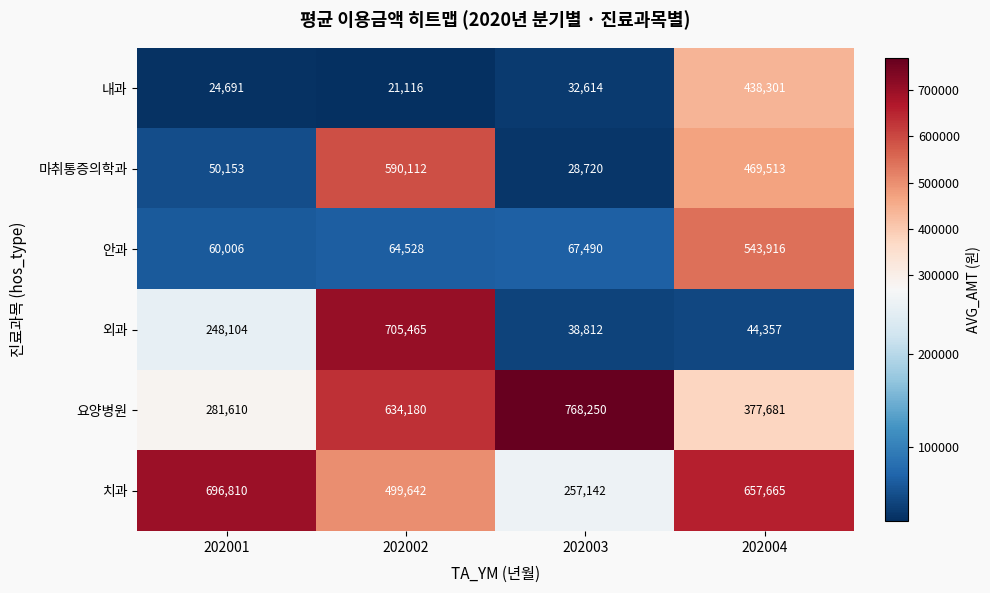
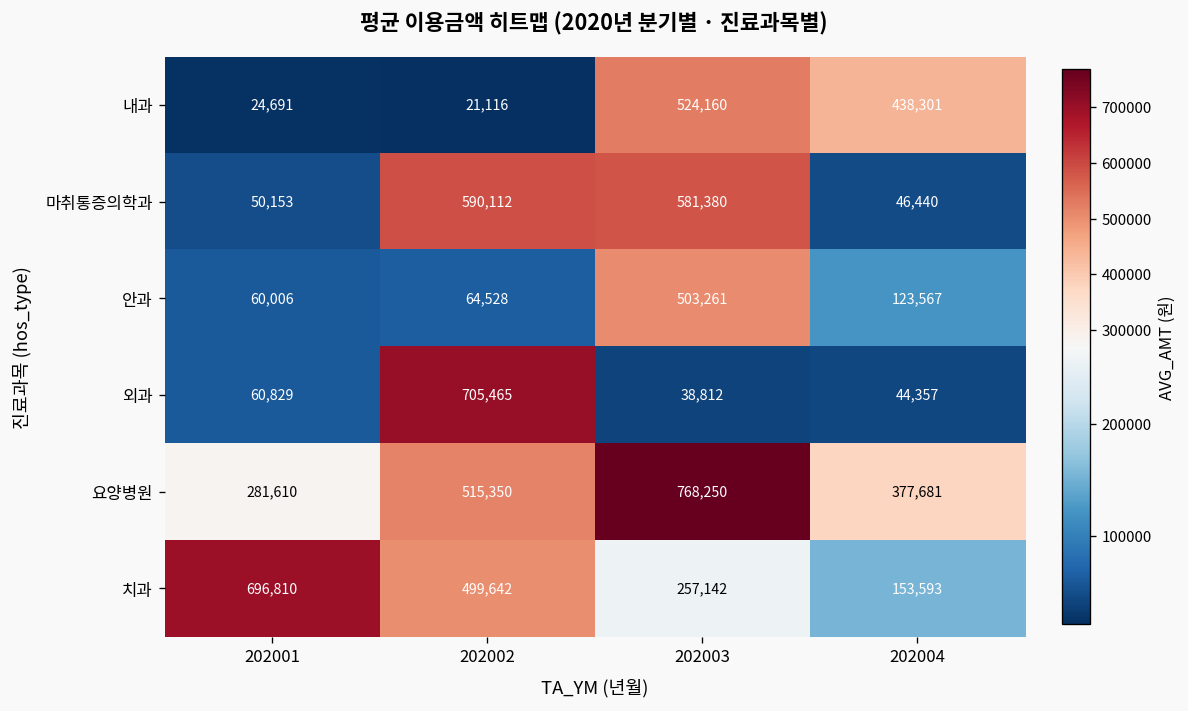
  {
    "내과": {
      "202001": "24,691",
      "202002": "21,116",
-     "202003": "32,614",
+     "202003": "524,160",
      "202004": "438,301"
    },
    "마취통증의학과": {
      "202001": "50,153",
      "202002": "590,112",
-     "202003": "28,720",
-     "202004": "469,513"
+     "202003": "581,380",
+     "202004": "46,440"
    },
    "안과": {
      "202001": "60,006",
      "202002": "64,528",
-     "202003": "67,490",
-     "202004": "543,916"
+     "202003": "503,261",
+     "202004": "123,567"
    },
    "외과": {
-     "202001": "248,104",
+     "202001": "60,829",
      "202002": "705,465",
      "202003": "38,812",
      "202004": "44,357"
    },
    "요양병원": {
      "202001": "281,610",
-     "202002": "634,180",
+     "202002": "515,350",
      "202003": "768,250",
      "202004": "377,681"
    },
    "치과": {
      "202001": "696,810",
      "202002": "499,642",
      "202003": "257,142",
-     "202004": "657,665"
+     "202004": "153,593"
    }
  }
